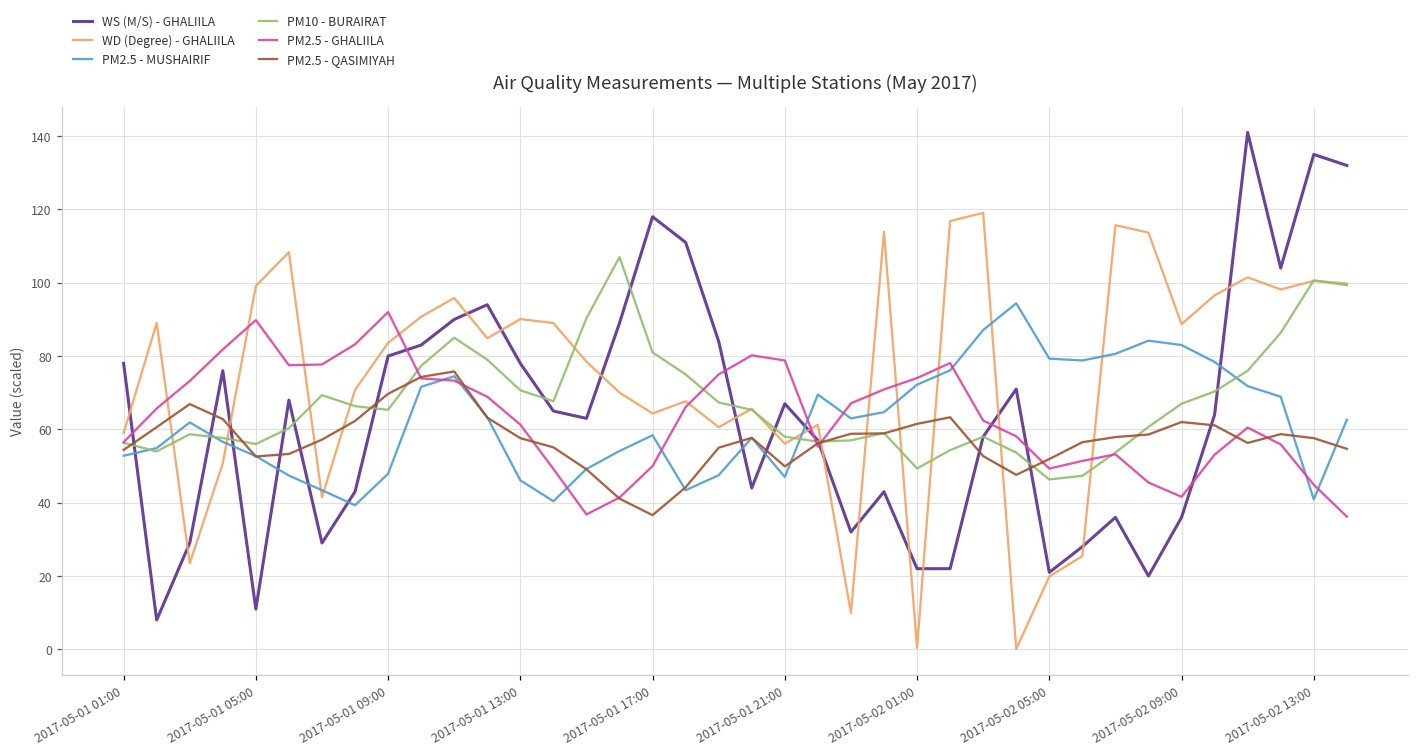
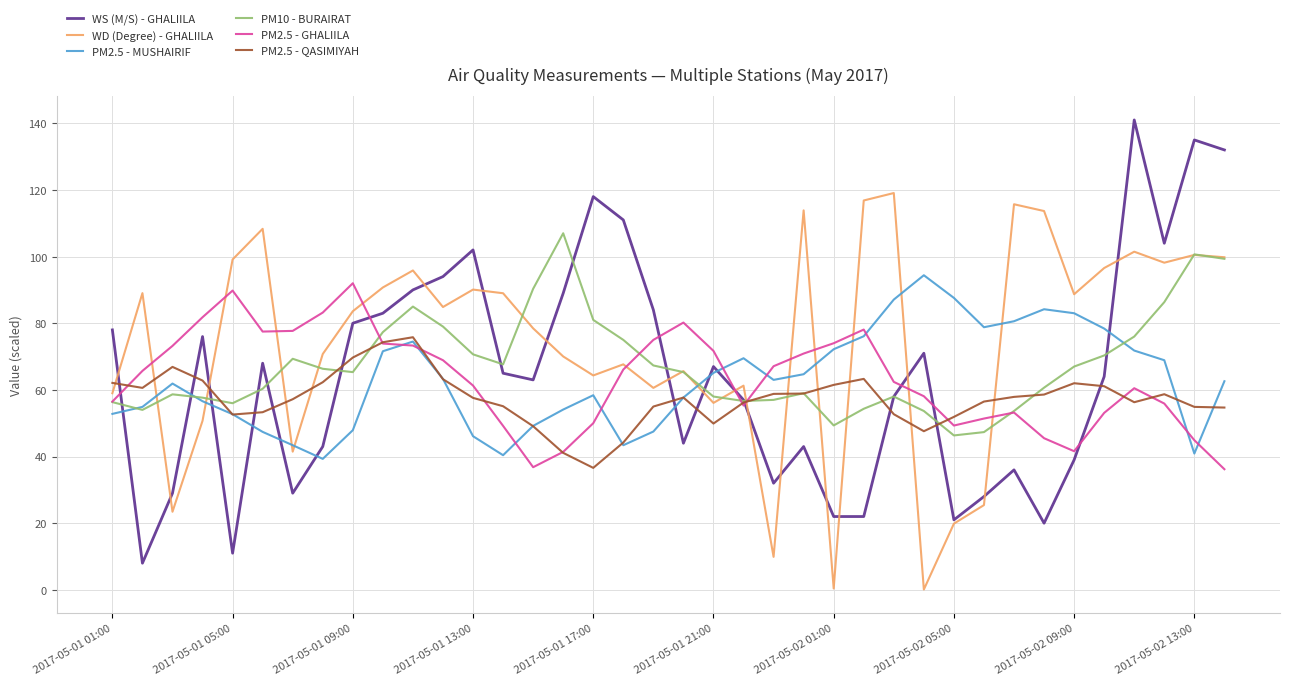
  {
    "WS (M/S) - GHALIILA": {
      "2017-05-01 01:00": 78,
      "2017-05-01 05:00": 11,
      "2017-05-01 09:00": 80,
-     "2017-05-01 13:00": 78,
+     "2017-05-01 13:00": 102,
      "2017-05-01 17:00": 118,
      "2017-05-01 21:00": 67,
      "2017-05-02 01:00": 22,
      "2017-05-02 05:00": 21,
-     "2017-05-02 09:00": 36,
+     "2017-05-02 09:00": 39,
      "2017-05-02 13:00": 135
    },
    "WD (Degree) - GHALIILA": {
      "2017-05-01 01:00": 59,
      "2017-05-01 05:00": 99,
      "2017-05-01 09:00": 84,
      "2017-05-01 13:00": 90,
      "2017-05-01 17:00": 64,
      "2017-05-01 21:00": 56,
      "2017-05-02 01:00": 0,
      "2017-05-02 05:00": 20,
      "2017-05-02 09:00": 89
    },
    "PM2.5 - MUSHAIRIF": {
      "2017-05-01 01:00": 53,
      "2017-05-01 09:00": 48,
      "2017-05-01 13:00": 46,
      "2017-05-01 17:00": 58,
-     "2017-05-01 21:00": 47,
+     "2017-05-01 21:00": 65,
      "2017-05-02 01:00": 72,
-     "2017-05-02 05:00": 79,
+     "2017-05-02 05:00": 88,
      "2017-05-02 09:00": 83,
      "2017-05-02 13:00": 41
    },
    "PM10 - BURAIRAT": {
      "2017-05-01 05:00": 56,
      "2017-05-01 09:00": 65,
      "2017-05-01 13:00": 71,
      "2017-05-01 17:00": 81,
      "2017-05-01 21:00": 58,
      "2017-05-02 01:00": 49,
      "2017-05-02 05:00": 46,
      "2017-05-02 09:00": 67
    },
    "PM2.5 - GHALIILA": {
      "2017-05-01 05:00": 90,
      "2017-05-01 09:00": 92,
      "2017-05-01 13:00": 61,
      "2017-05-01 17:00": 50,
-     "2017-05-01 21:00": 79,
+     "2017-05-01 21:00": 72,
      "2017-05-02 01:00": 74,
      "2017-05-02 05:00": 49,
      "2017-05-02 09:00": 42,
      "2017-05-02 13:00": 45
    },
    "PM2.5 - QASIMIYAH": {
-     "2017-05-01 01:00": 54,
+     "2017-05-01 01:00": 62,
      "2017-05-01 09:00": 70,
      "2017-05-01 13:00": 58,
      "2017-05-01 17:00": 37,
      "2017-05-01 21:00": 50,
      "2017-05-02 01:00": 62,
      "2017-05-02 05:00": 52,
      "2017-05-02 09:00": 62,
-     "2017-05-02 13:00": 58
+     "2017-05-02 13:00": 55
    }
  }
